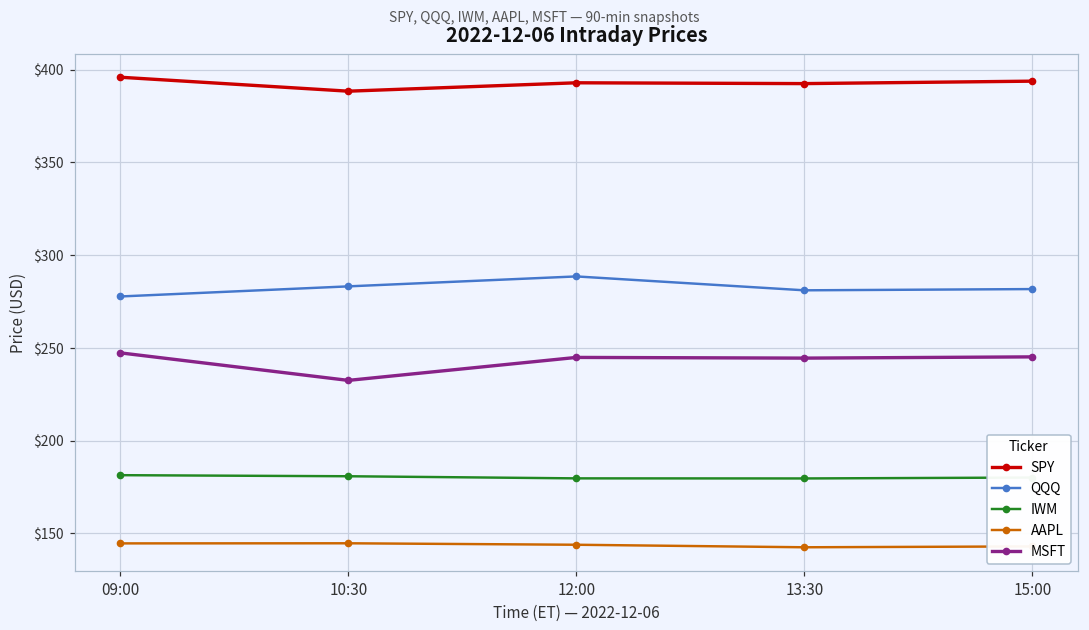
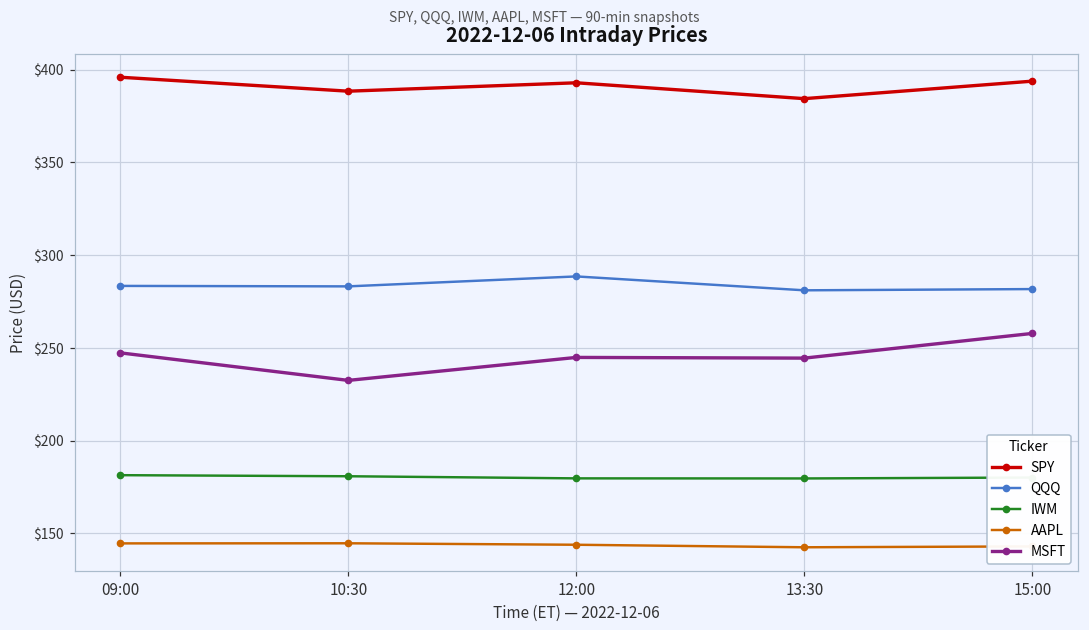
  {
    "SPY": {
      "09:00": "$396",
      "10:30": "$388",
      "12:00": "$393",
-     "13:30": "$392",
+     "13:30": "$384",
      "15:00": "$394"
    },
    "QQQ": {
-     "09:00": "$278",
+     "09:00": "$283",
      "10:30": "$283",
      "12:00": "$289",
      "13:30": "$281",
      "15:00": "$282"
    },
    "IWM": {
      "09:00": "$181",
      "10:30": "$181",
      "12:00": "$180",
      "13:30": "$180"
    },
    "AAPL": {
      "09:00": "$145",
      "10:30": "$145",
      "12:00": "$144",
      "13:30": "$142"
    },
    "MSFT": {
      "09:00": "$247",
      "10:30": "$232",
      "12:00": "$245",
      "13:30": "$244",
-     "15:00": "$245"
+     "15:00": "$258"
    }
  }
